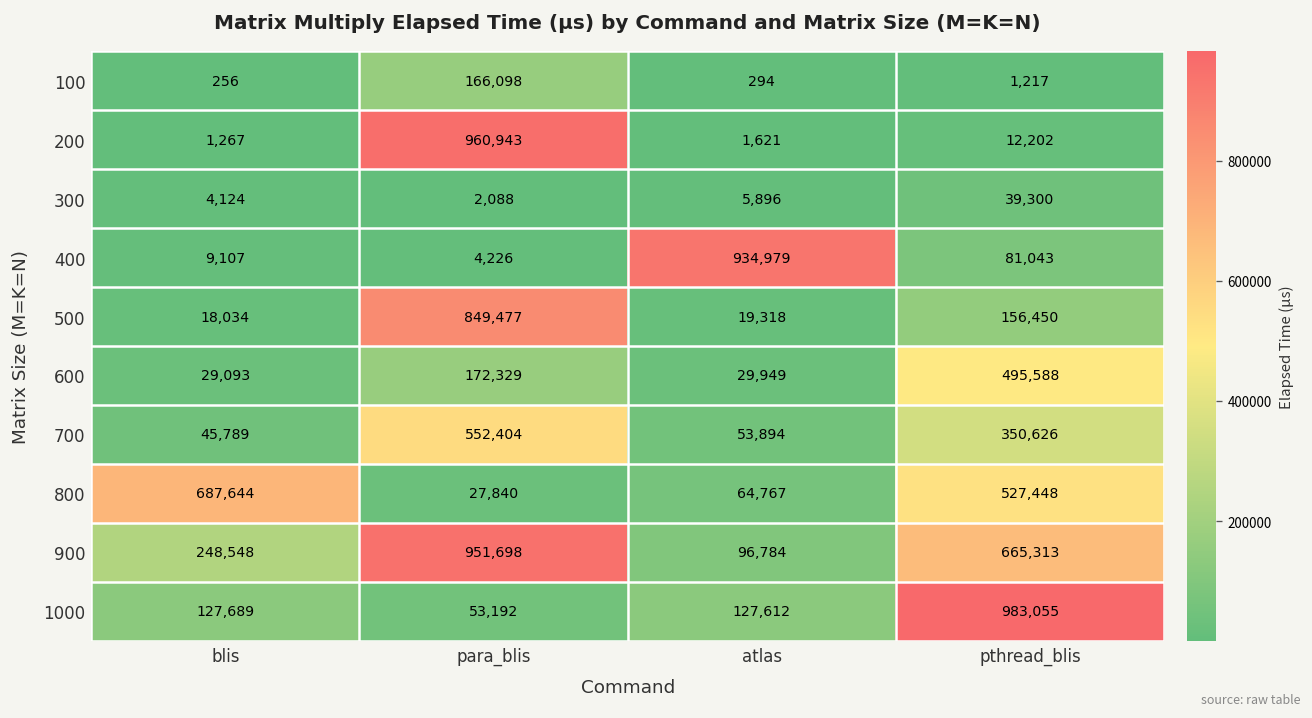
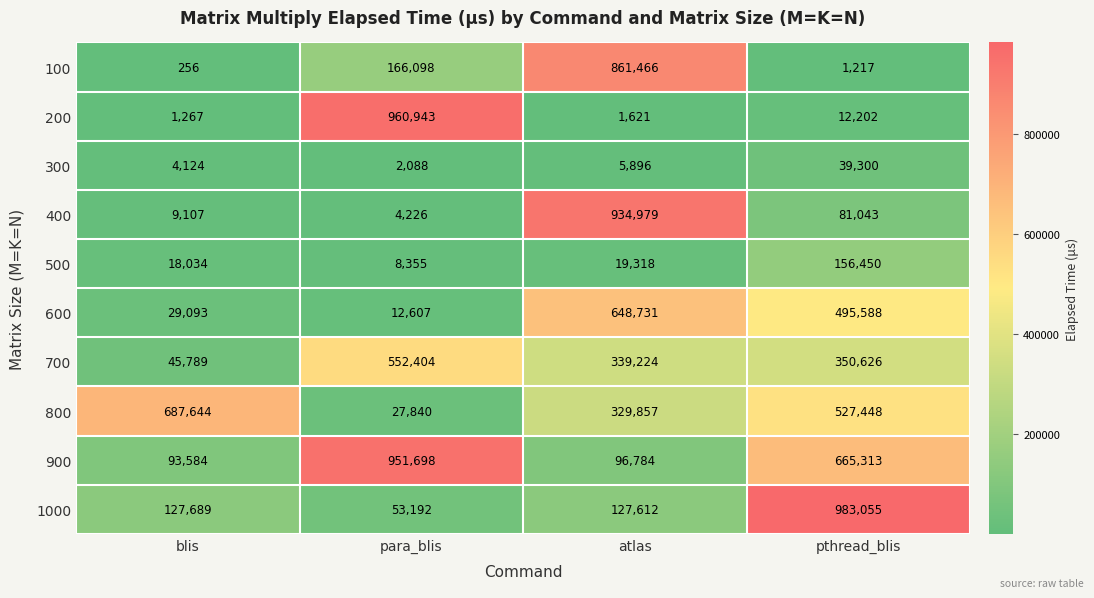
  {
    "100": {
      "blis": "256",
      "para_blis": "166,098",
-     "atlas": "294",
+     "atlas": "861,466",
      "pthread_blis": "1,217"
    },
    "200": {
      "blis": "1,267",
      "para_blis": "960,943",
      "atlas": "1,621",
      "pthread_blis": "12,202"
    },
    "300": {
      "blis": "4,124",
      "para_blis": "2,088",
      "atlas": "5,896",
      "pthread_blis": "39,300"
    },
    "400": {
      "blis": "9,107",
      "para_blis": "4,226",
      "atlas": "934,979",
      "pthread_blis": "81,043"
    },
    "500": {
      "blis": "18,034",
-     "para_blis": "849,477",
+     "para_blis": "8,355",
      "atlas": "19,318",
      "pthread_blis": "156,450"
    },
    "600": {
      "blis": "29,093",
-     "para_blis": "172,329",
-     "atlas": "29,949",
+     "para_blis": "12,607",
+     "atlas": "648,731",
      "pthread_blis": "495,588"
    },
    "700": {
      "blis": "45,789",
      "para_blis": "552,404",
-     "atlas": "53,894",
+     "atlas": "339,224",
      "pthread_blis": "350,626"
    },
    "800": {
      "blis": "687,644",
      "para_blis": "27,840",
-     "atlas": "64,767",
+     "atlas": "329,857",
      "pthread_blis": "527,448"
    },
    "900": {
-     "blis": "248,548",
+     "blis": "93,584",
      "para_blis": "951,698",
      "atlas": "96,784",
      "pthread_blis": "665,313"
    },
    "1000": {
      "blis": "127,689",
      "para_blis": "53,192",
      "atlas": "127,612",
      "pthread_blis": "983,055"
    }
  }
